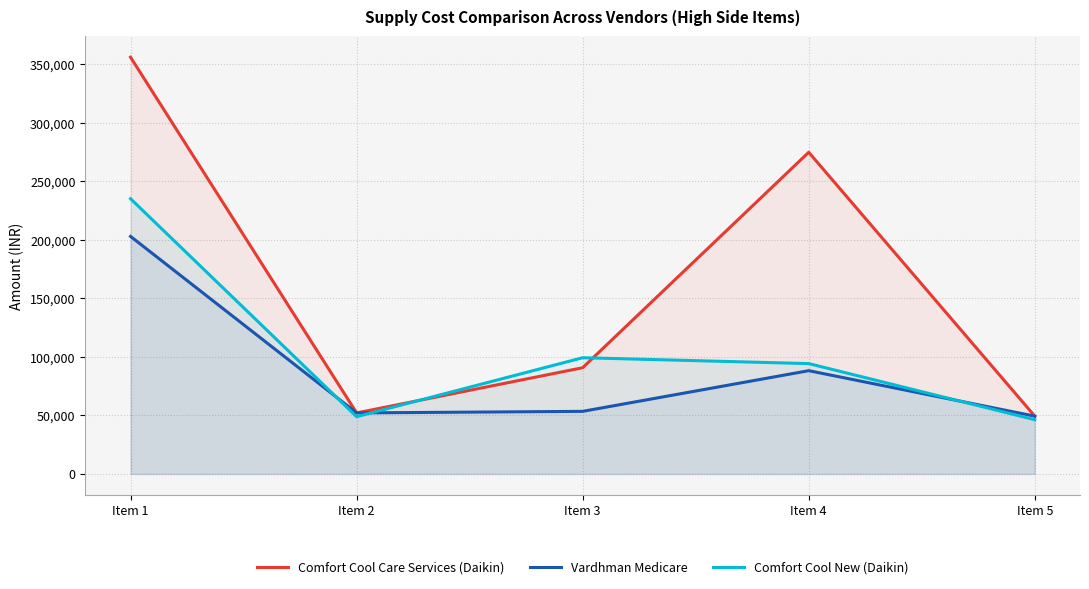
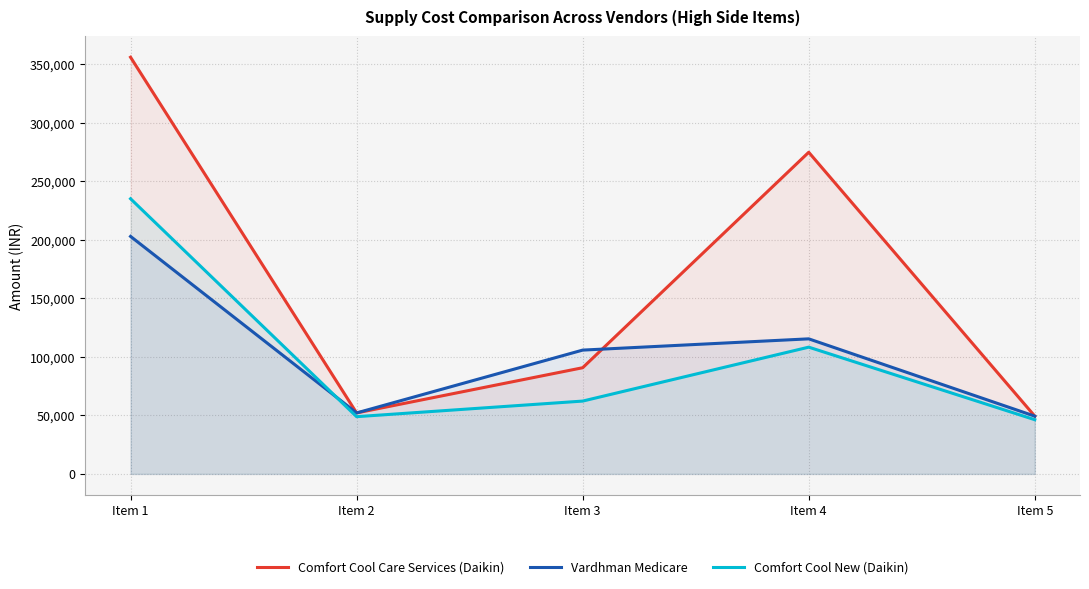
  {
    "Comfort Cool Care Services (Daikin)": {
      "Item 1": "356,000",
      "Item 3": "91,000",
      "Item 4": "275,000"
    },
    "Vardhman Medicare": {
      "Item 1": "203,000",
-     "Item 3": "53,000",
-     "Item 4": "88,000"
+     "Item 3": "106,000",
+     "Item 4": "115,000"
    },
    "Comfort Cool New (Daikin)": {
      "Item 1": "235,000",
      "Item 2": "49,000",
-     "Item 3": "99,000",
-     "Item 4": "94,000",
+     "Item 3": "62,000",
+     "Item 4": "108,000",
      "Item 5": "46,000"
    }
  }
